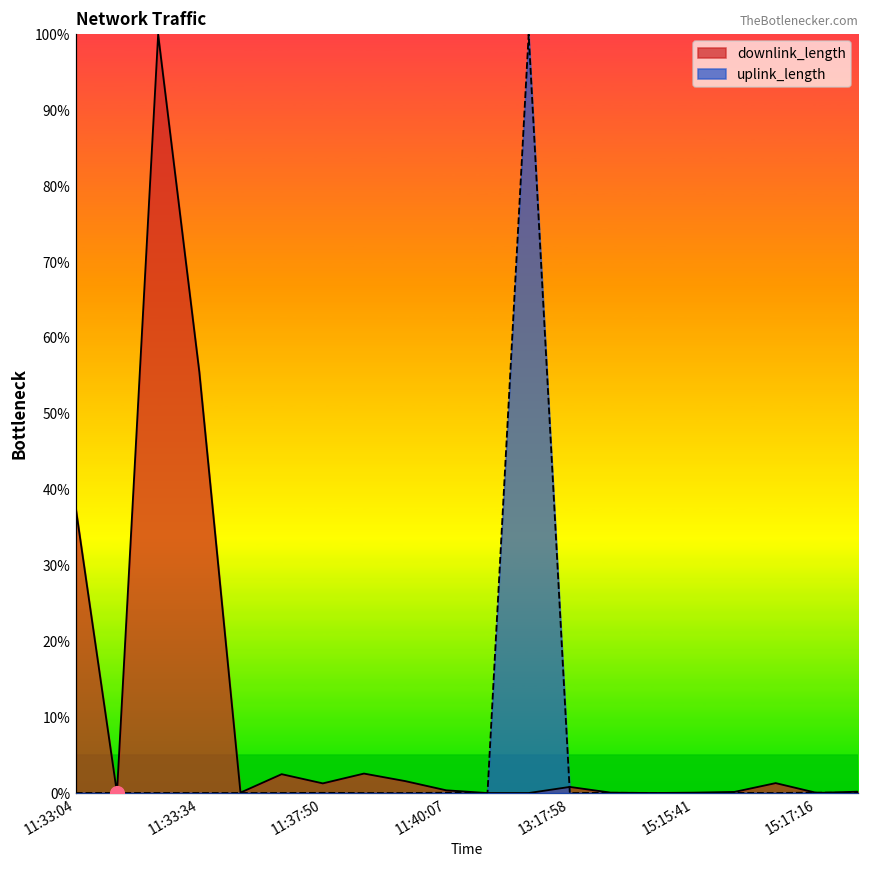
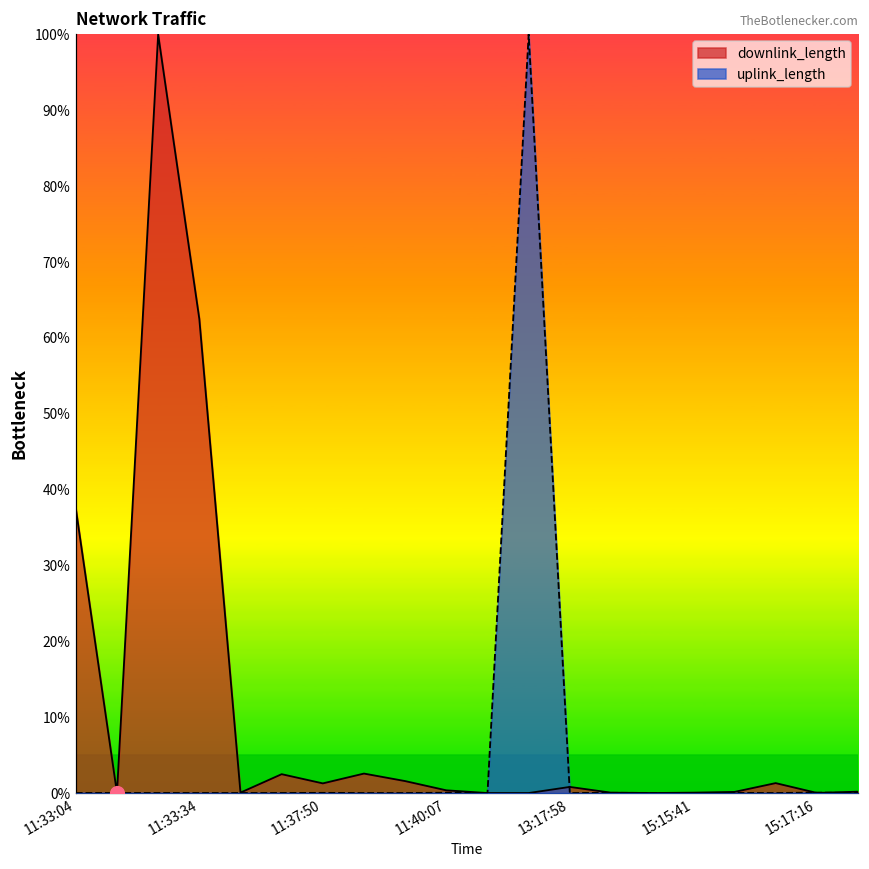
  {
    "downlink_length": {
-     "11:33:34": "56%"
+     "11:33:34": "62%"
    }
  }
